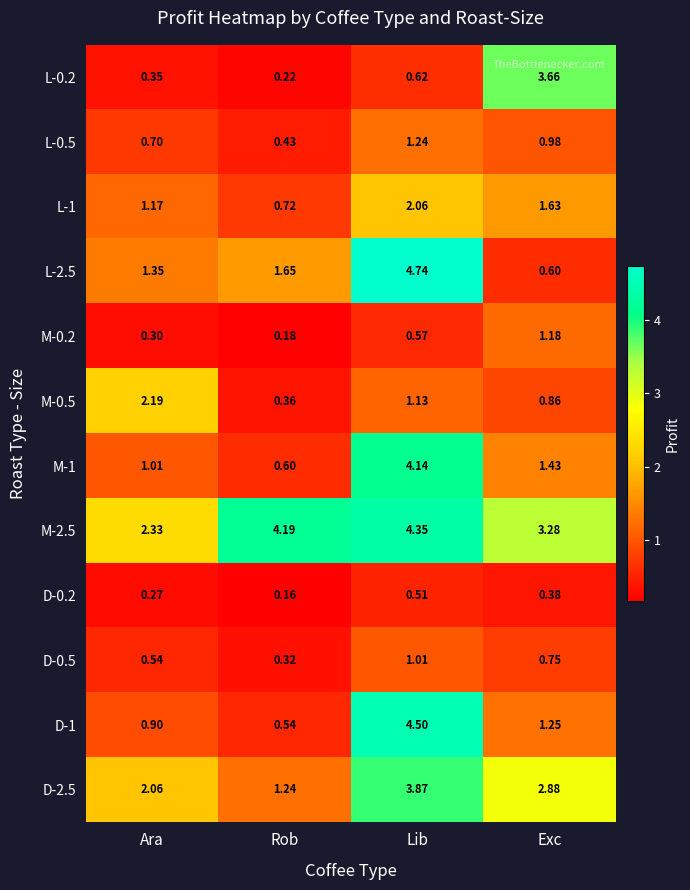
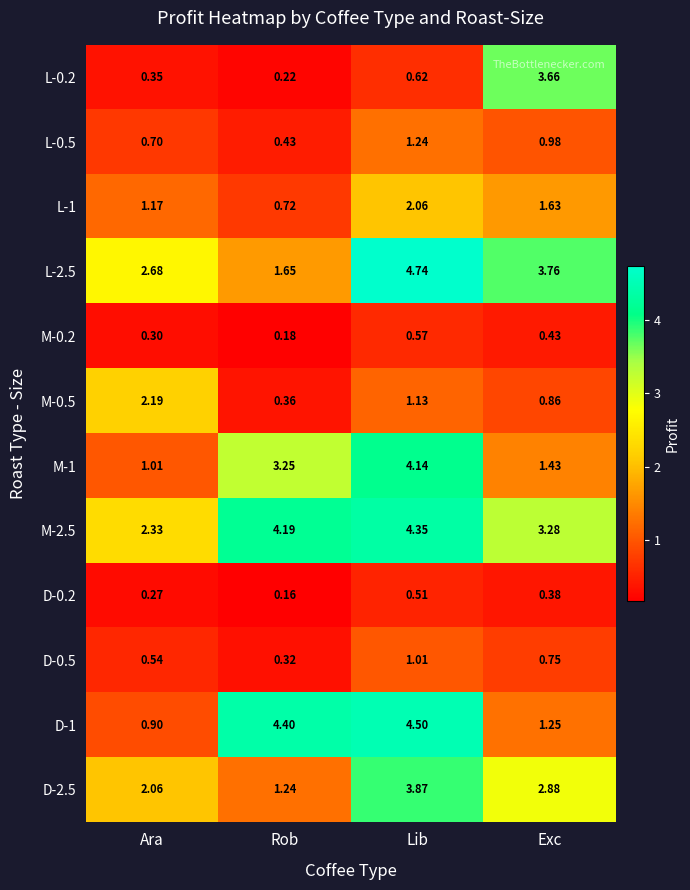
  {
    "L-0.2": {
      "Ara": 0.35,
      "Rob": 0.22,
      "Lib": 0.62
    },
    "L-0.5": {
      "Ara": 0.70,
      "Rob": 0.43,
      "Lib": 1.24,
      "Exc": 0.98
    },
    "L-1": {
      "Ara": 1.17,
      "Rob": 0.72,
      "Lib": 2.06,
      "Exc": 1.63
    },
    "L-2.5": {
-     "Ara": 1.35,
+     "Ara": 2.68,
      "Rob": 1.65,
      "Lib": 4.74,
-     "Exc": 0.60
+     "Exc": 3.76
    },
    "M-0.2": {
      "Ara": 0.30,
      "Rob": 0.18,
      "Lib": 0.57,
-     "Exc": 1.18
+     "Exc": 0.43
    },
    "M-0.5": {
      "Ara": 2.19,
      "Rob": 0.36,
      "Lib": 1.13,
      "Exc": 0.86
    },
    "M-1": {
      "Ara": 1.01,
-     "Rob": 0.60,
+     "Rob": 3.25,
      "Lib": 4.14,
      "Exc": 1.43
    },
    "M-2.5": {
      "Ara": 2.33,
      "Rob": 4.19,
      "Lib": 4.35,
      "Exc": 3.28
    },
    "D-0.2": {
      "Ara": 0.27,
      "Rob": 0.16,
      "Lib": 0.51,
      "Exc": 0.38
    },
    "D-0.5": {
      "Ara": 0.54,
      "Rob": 0.32,
      "Lib": 1.01,
      "Exc": 0.75
    },
    "D-1": {
      "Ara": 0.90,
-     "Rob": 0.54,
+     "Rob": 4.40,
      "Lib": 4.50,
      "Exc": 1.25
    },
    "D-2.5": {
      "Ara": 2.06,
      "Rob": 1.24,
      "Lib": 3.87,
      "Exc": 2.88
    }
  }
